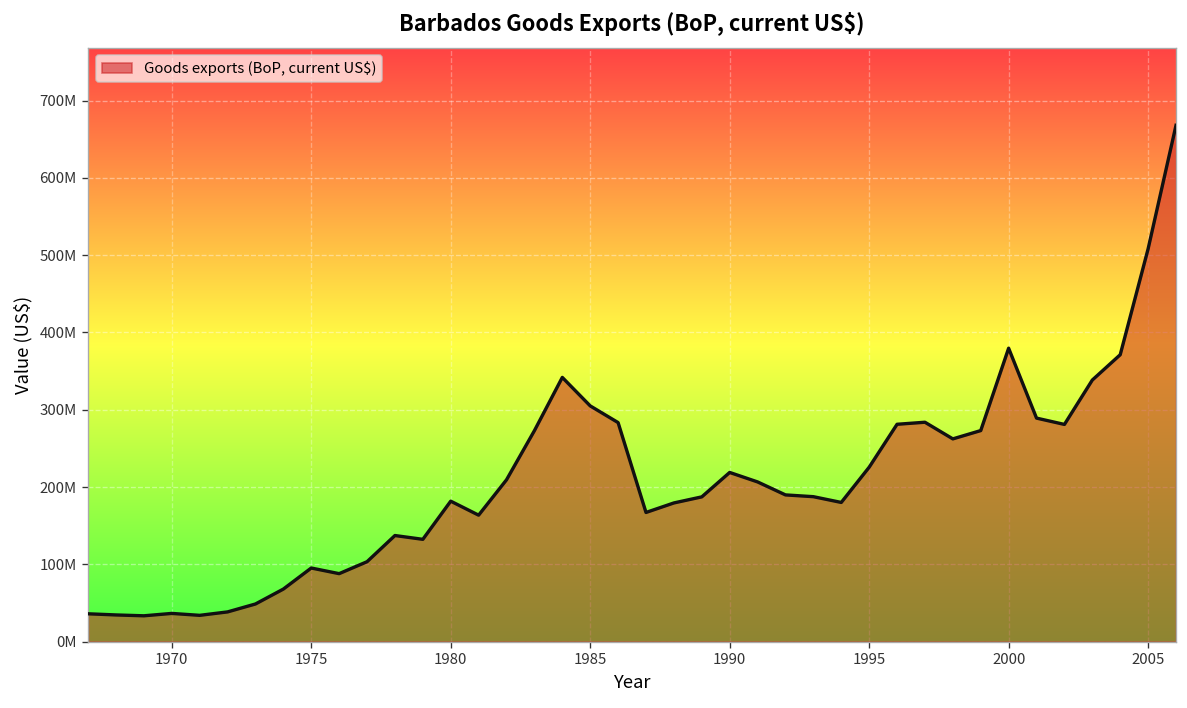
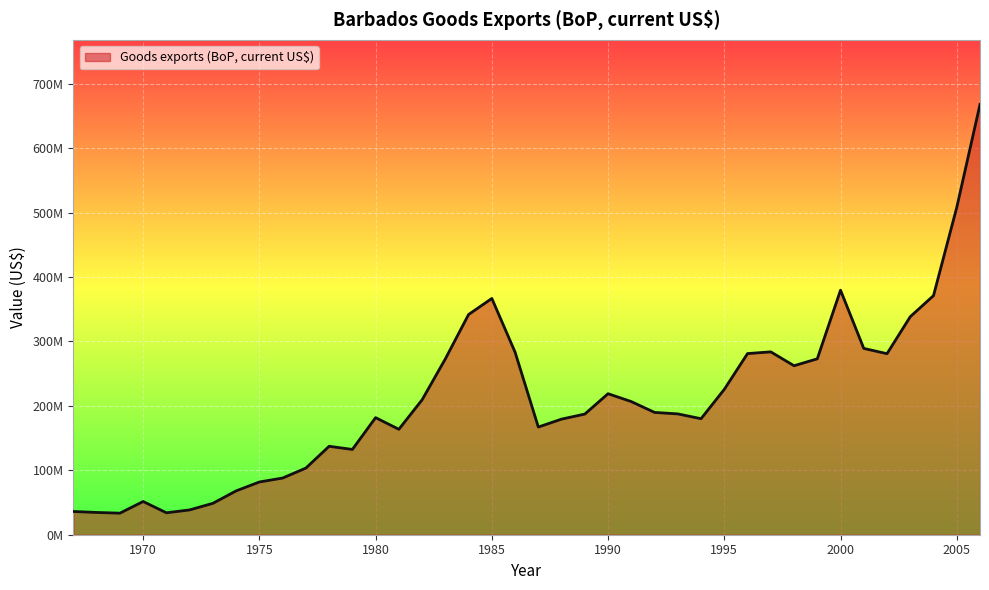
  {
-   "1970": 40000000,
-   "1975": 100000000,
+   "1970": 50000000,
+   "1975": 80000000,
    "1980": 180000000,
-   "1985": 310000000,
+   "1985": 370000000,
    "1990": 220000000,
    "1995": 230000000,
    "2000": 380000000,
    "2005": 510000000
  }
